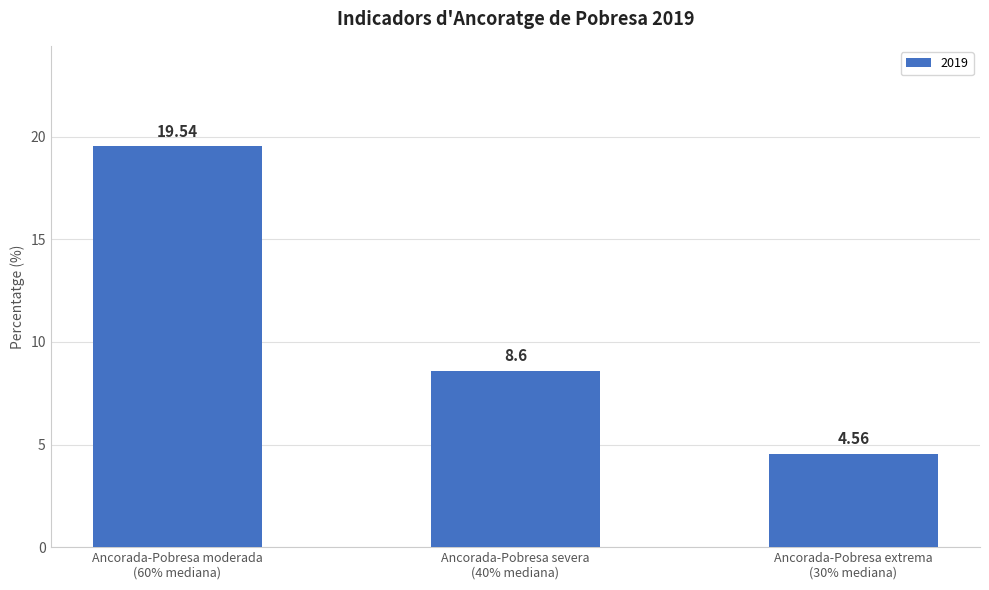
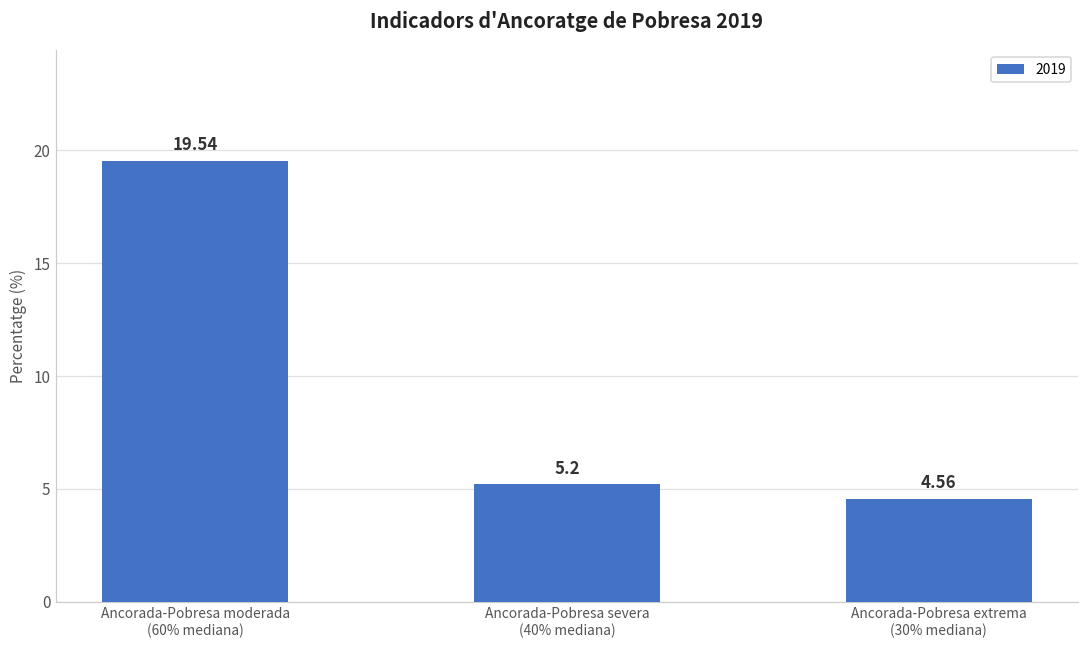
  {
    "Ancorada-Pobresa moderada (60% mediana)": 19.54,
-   "Ancorada-Pobresa severa (40% mediana)": 8.6,
+   "Ancorada-Pobresa severa (40% mediana)": 5.2,
    "Ancorada-Pobresa extrema (30% mediana)": 4.56
  }
